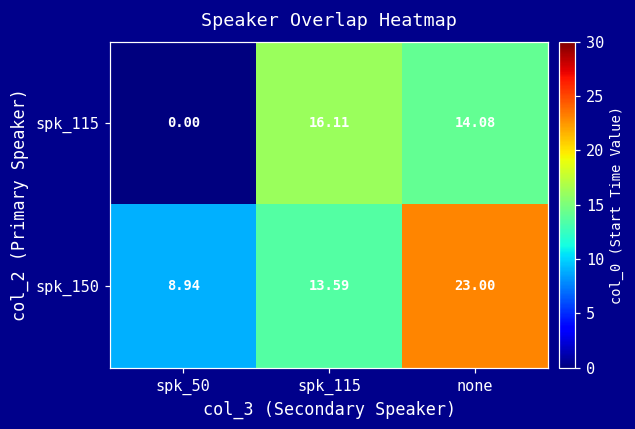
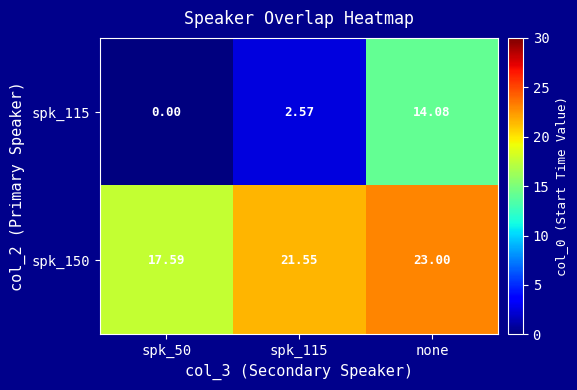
  {
    "spk_115": {
      "spk_50": 0.00,
-     "spk_115": 16.11,
+     "spk_115": 2.57,
      "none": 14.08
    },
    "spk_150": {
-     "spk_50": 8.94,
-     "spk_115": 13.59,
+     "spk_50": 17.59,
+     "spk_115": 21.55,
      "none": 23.00
    }
  }
